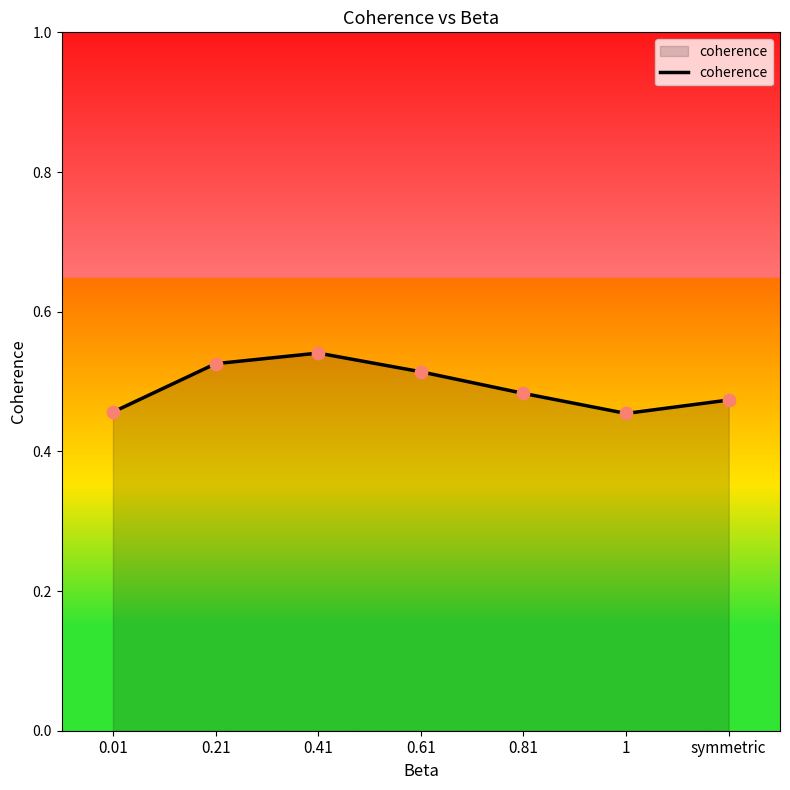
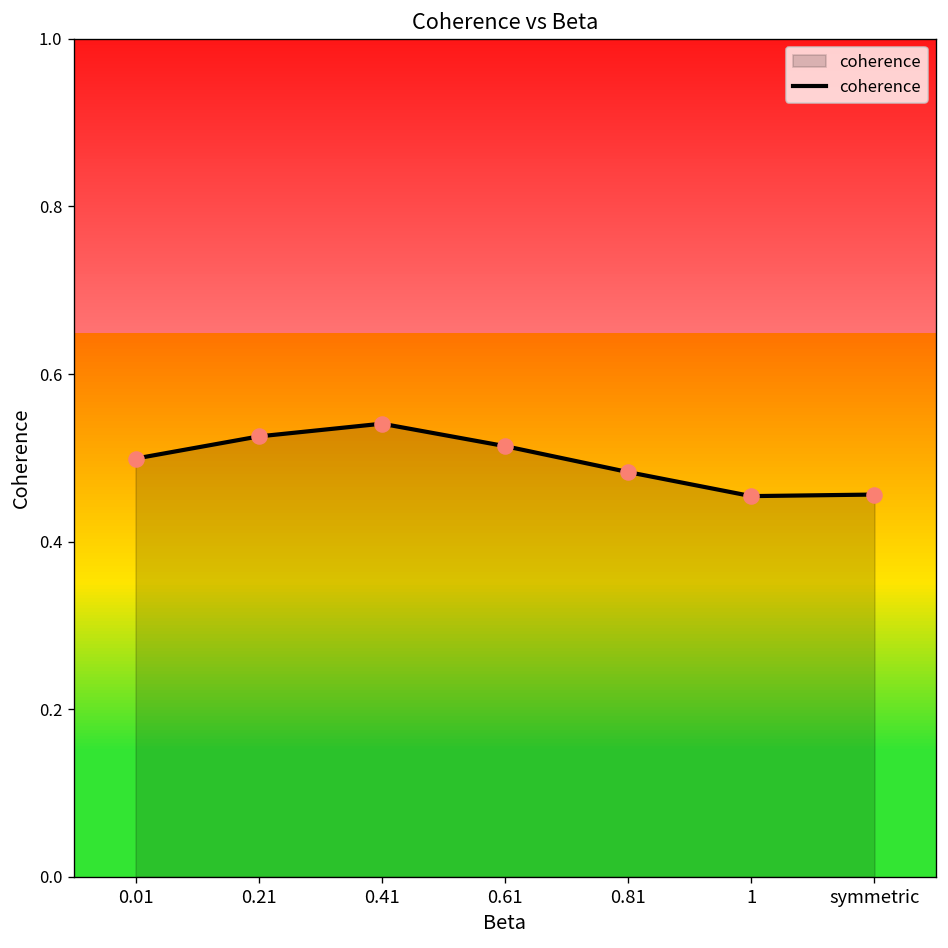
  {
-   "0.01": 0.46,
+   "0.01": 0.50,
    "0.21": 0.53,
    "0.41": 0.54,
    "0.61": 0.51,
    "0.81": 0.48,
    "1": 0.45,
-   "symmetric": 0.47
+   "symmetric": 0.46
  }
